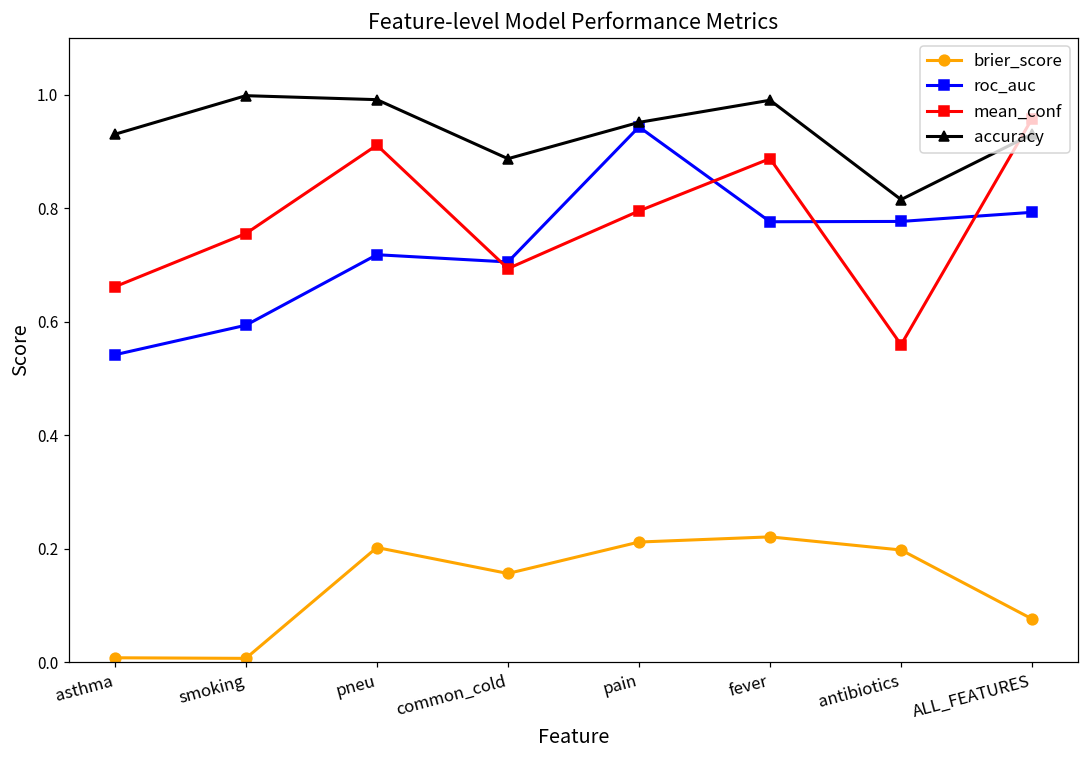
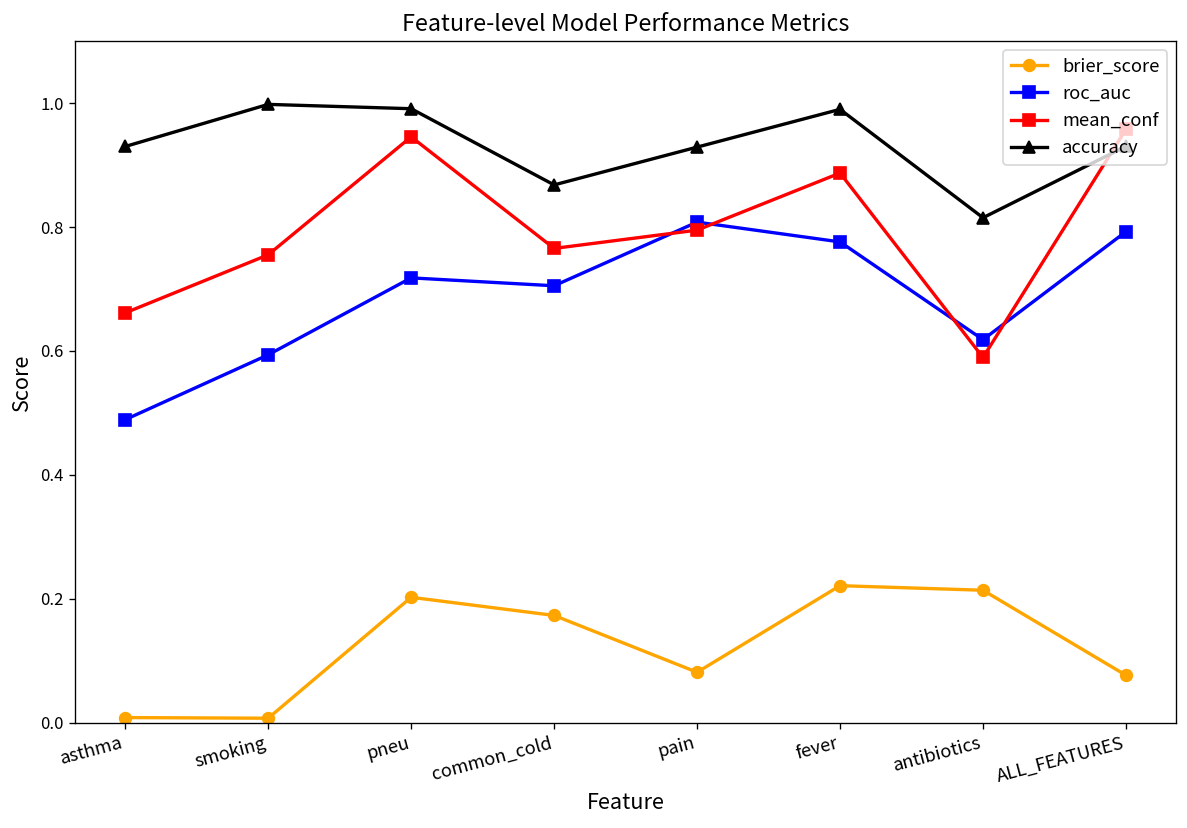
  {
    "brier_score": {
      "asthma": 0.01,
      "smoking": 0.01,
      "pneu": 0.20,
-     "common_cold": 0.16,
-     "pain": 0.21,
+     "common_cold": 0.17,
+     "pain": 0.08,
      "fever": 0.22,
-     "antibiotics": 0.20,
+     "antibiotics": 0.21,
      "ALL_FEATURES": 0.08
    },
    "roc_auc": {
-     "asthma": 0.54,
+     "asthma": 0.49,
      "smoking": 0.59,
      "pneu": 0.72,
      "common_cold": 0.71,
-     "pain": 0.94,
+     "pain": 0.81,
      "fever": 0.78,
-     "antibiotics": 0.78,
+     "antibiotics": 0.62,
      "ALL_FEATURES": 0.79
    },
    "mean_conf": {
      "asthma": 0.66,
      "smoking": 0.76,
-     "pneu": 0.91,
-     "common_cold": 0.69,
+     "pneu": 0.95,
+     "common_cold": 0.77,
      "pain": 0.79,
      "fever": 0.89,
-     "antibiotics": 0.56
+     "antibiotics": 0.59
    },
    "accuracy": {
      "asthma": 0.93,
      "smoking": 1.00,
      "pneu": 0.99,
-     "common_cold": 0.89,
-     "pain": 0.95,
+     "common_cold": 0.87,
+     "pain": 0.93,
      "fever": 0.99,
      "antibiotics": 0.82
    }
  }
